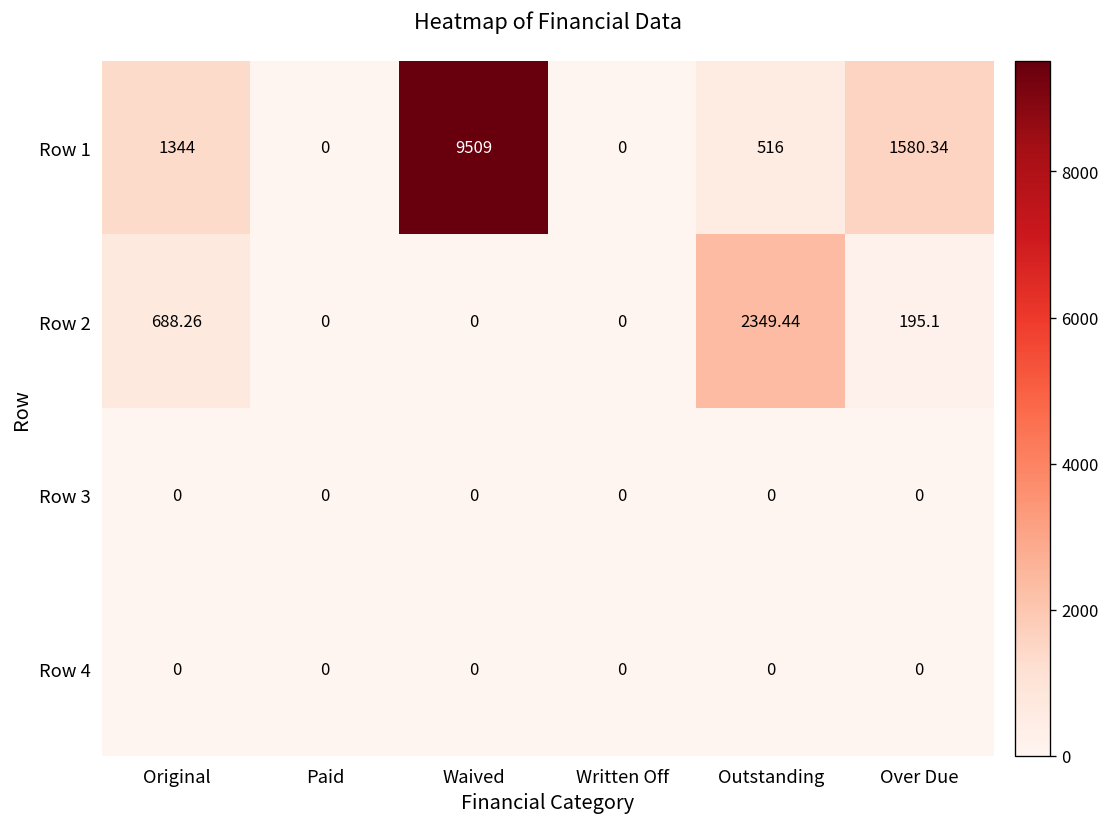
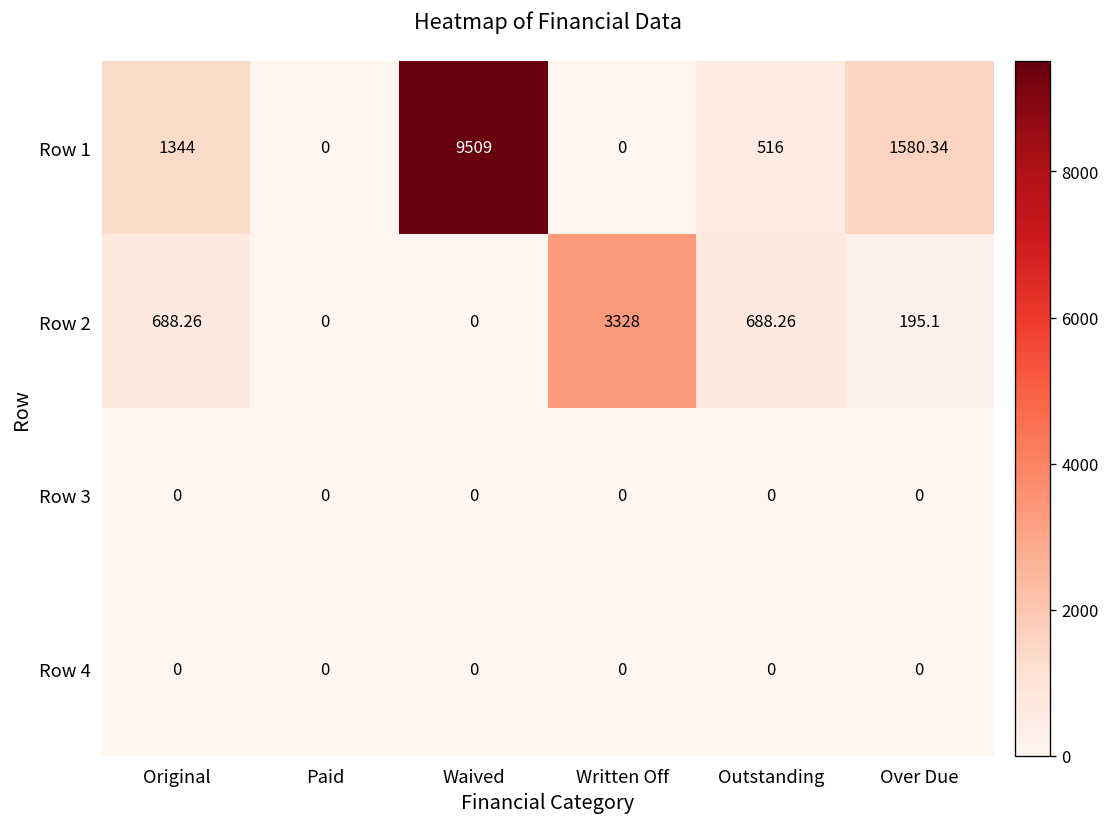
  {
    "Row 1": {
      "Original": 1344,
      "Paid": 0,
      "Waived": 9509,
      "Written Off": 0,
      "Outstanding": 516,
      "Over Due": 1580.34
    },
    "Row 2": {
      "Original": 688.26,
      "Paid": 0,
      "Waived": 0,
-     "Written Off": 0,
-     "Outstanding": 2349.44,
+     "Written Off": 3328,
+     "Outstanding": 688.26,
      "Over Due": 195.1
    },
    "Row 3": {
      "Original": 0,
      "Paid": 0,
      "Waived": 0,
      "Written Off": 0,
      "Outstanding": 0,
      "Over Due": 0
    },
    "Row 4": {
      "Original": 0,
      "Paid": 0,
      "Waived": 0,
      "Written Off": 0,
      "Outstanding": 0,
      "Over Due": 0
    }
  }
